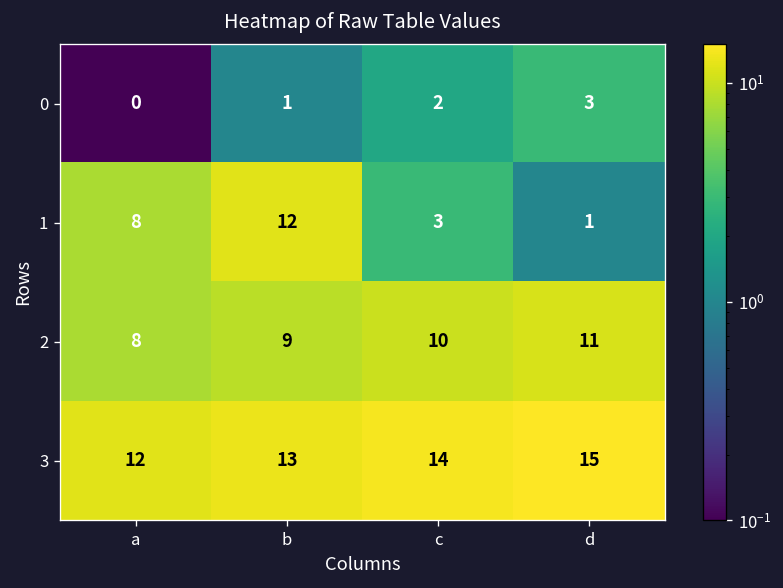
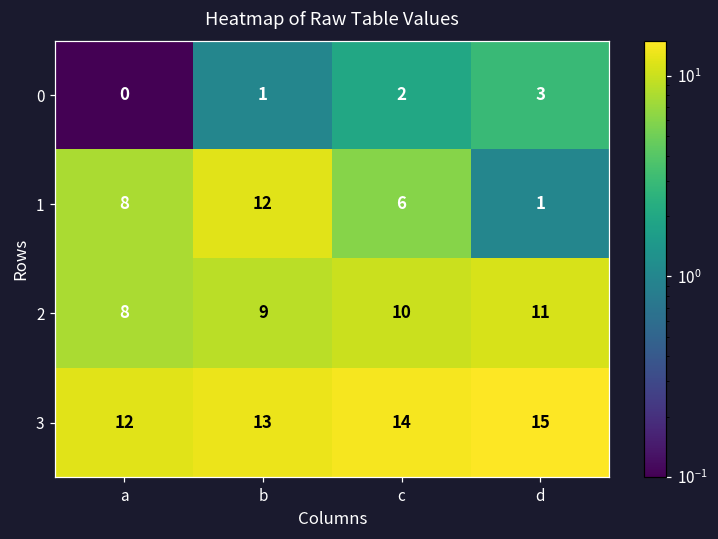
  {
    "0": {
      "a": 0,
      "b": 1,
      "c": 2,
      "d": 3
    },
    "1": {
      "a": 8,
      "b": 12,
-     "c": 3,
+     "c": 6,
      "d": 1
    },
    "2": {
      "a": 8,
      "b": 9,
      "c": 10,
      "d": 11
    },
    "3": {
      "a": 12,
      "b": 13,
      "c": 14,
      "d": 15
    }
  }
